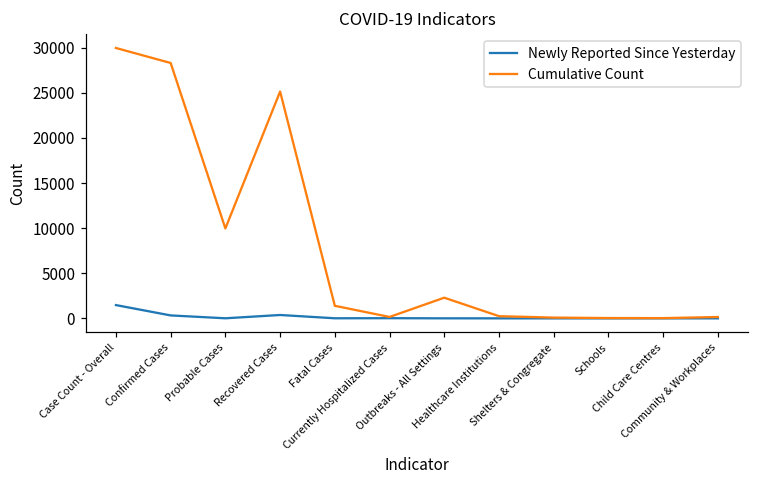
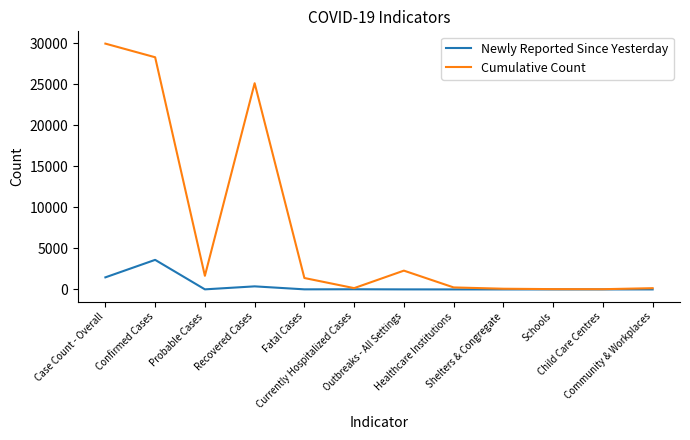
  {
    "Newly Reported Since Yesterday": {
      "Case Count - Overall": 1000,
-     "Confirmed Cases": 0,
+     "Confirmed Cases": 4000,
      "Probable Cases": 0,
      "Recovered Cases": 0,
      "Fatal Cases": 0,
      "Outbreaks - All Settings": 0
    },
    "Cumulative Count": {
      "Case Count - Overall": 30000,
      "Confirmed Cases": 28000,
-     "Probable Cases": 10000,
+     "Probable Cases": 2000,
      "Recovered Cases": 25000,
      "Fatal Cases": 1000,
      "Outbreaks - All Settings": 2000
    }
  }
